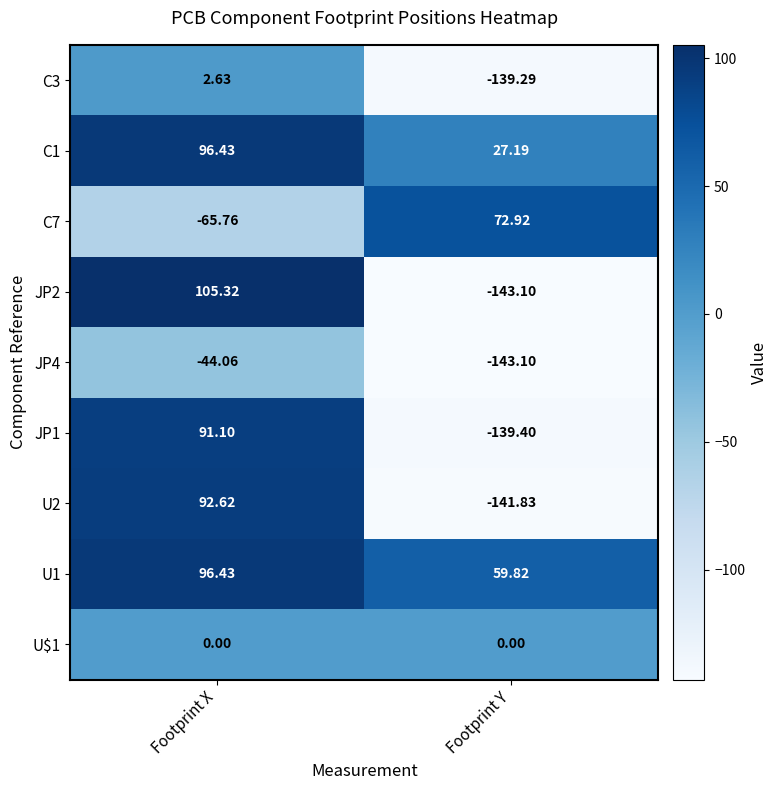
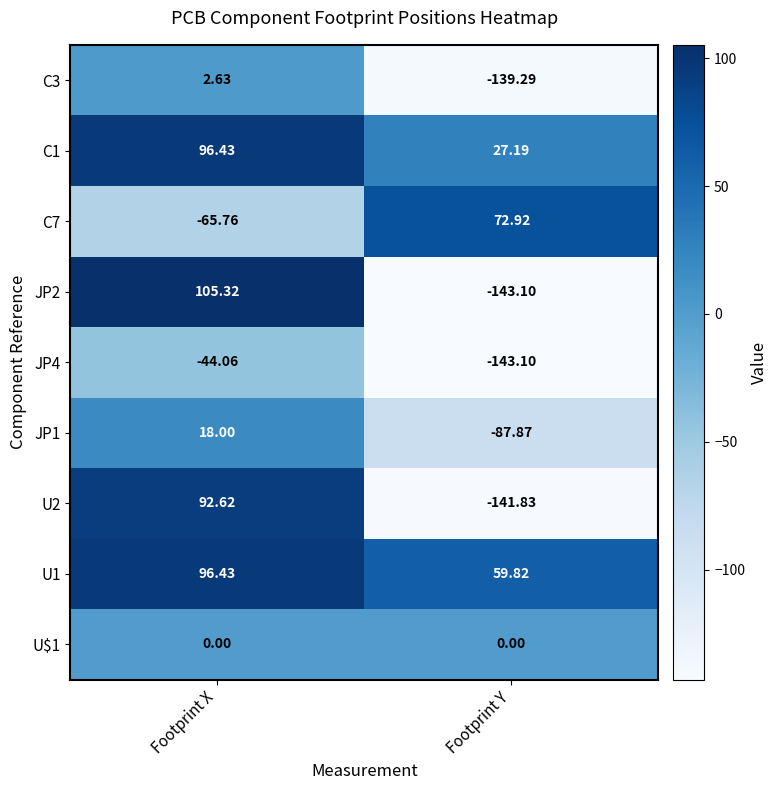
  {
    "C3": {
      "Footprint X": 2.63,
      "Footprint Y": -139.29
    },
    "C1": {
      "Footprint X": 96.43,
      "Footprint Y": 27.19
    },
    "C7": {
      "Footprint X": -65.76,
      "Footprint Y": 72.92
    },
    "JP2": {
      "Footprint X": 105.32,
      "Footprint Y": -143.10
    },
    "JP4": {
      "Footprint X": -44.06,
      "Footprint Y": -143.10
    },
    "JP1": {
-     "Footprint X": 91.10,
-     "Footprint Y": -139.40
+     "Footprint X": 18.00,
+     "Footprint Y": -87.87
    },
    "U2": {
      "Footprint X": 92.62,
      "Footprint Y": -141.83
    },
    "U1": {
      "Footprint X": 96.43,
      "Footprint Y": 59.82
    },
    "U$1": {
      "Footprint X": 0.00,
      "Footprint Y": 0.00
    }
  }
